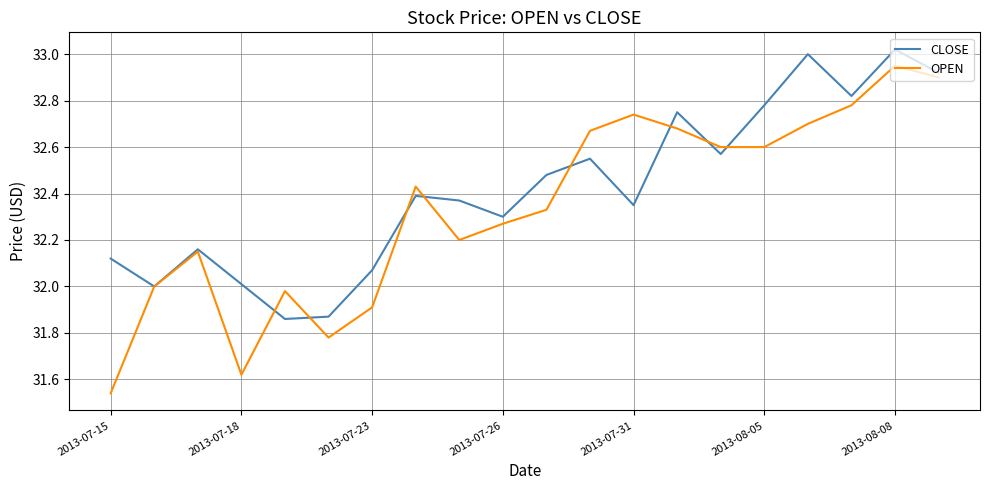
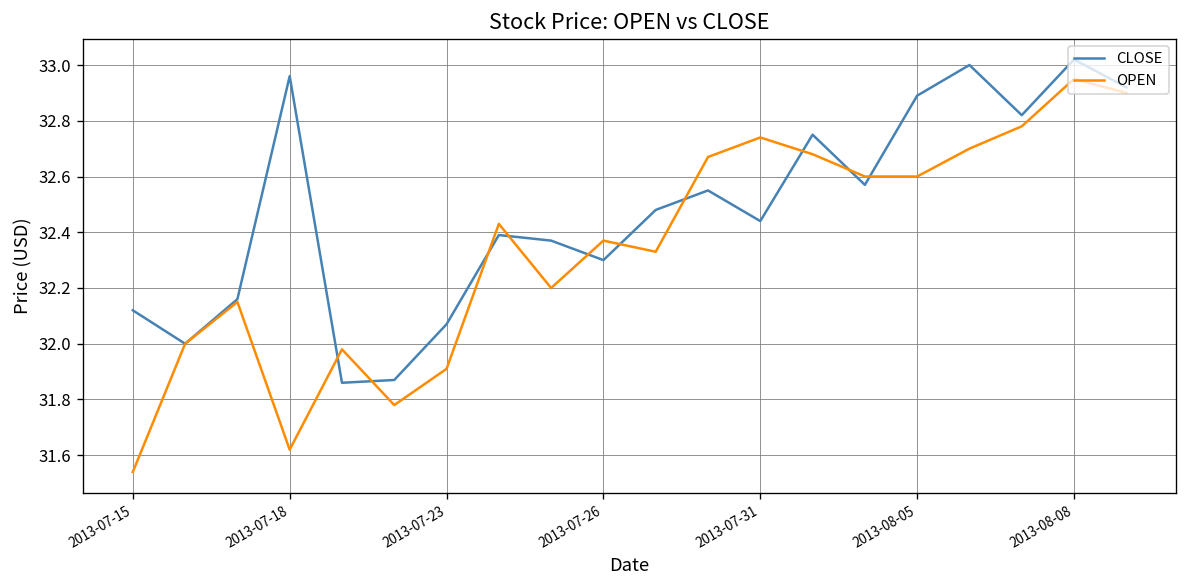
  {
    "CLOSE": {
      "2013-07-15": 32.12,
-     "2013-07-18": 32.01,
+     "2013-07-18": 32.96,
      "2013-07-23": 32.07,
      "2013-07-26": 32.30,
-     "2013-07-31": 32.35,
-     "2013-08-05": 32.78
+     "2013-07-31": 32.44,
+     "2013-08-05": 32.89
    },
    "OPEN": {
      "2013-07-15": 31.54,
      "2013-07-18": 31.62,
      "2013-07-23": 31.91,
-     "2013-07-26": 32.27,
+     "2013-07-26": 32.37,
      "2013-07-31": 32.74,
      "2013-08-05": 32.60
    }
  }
